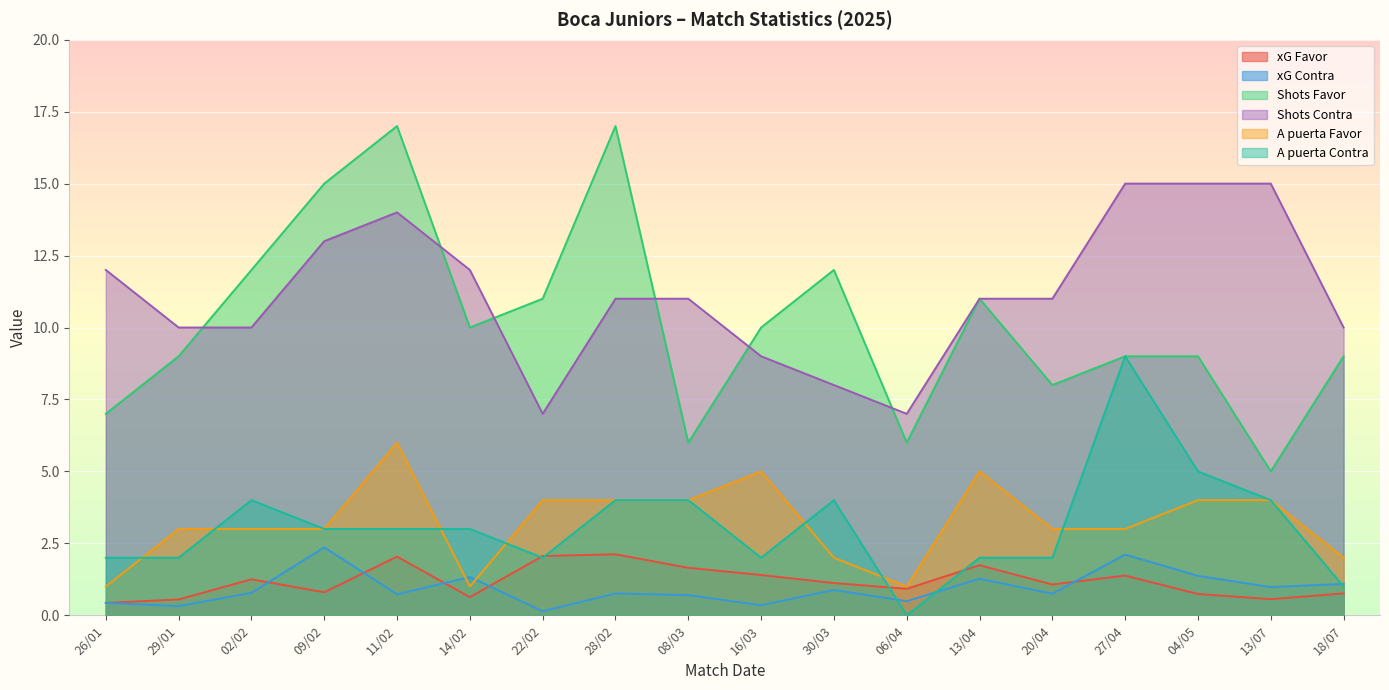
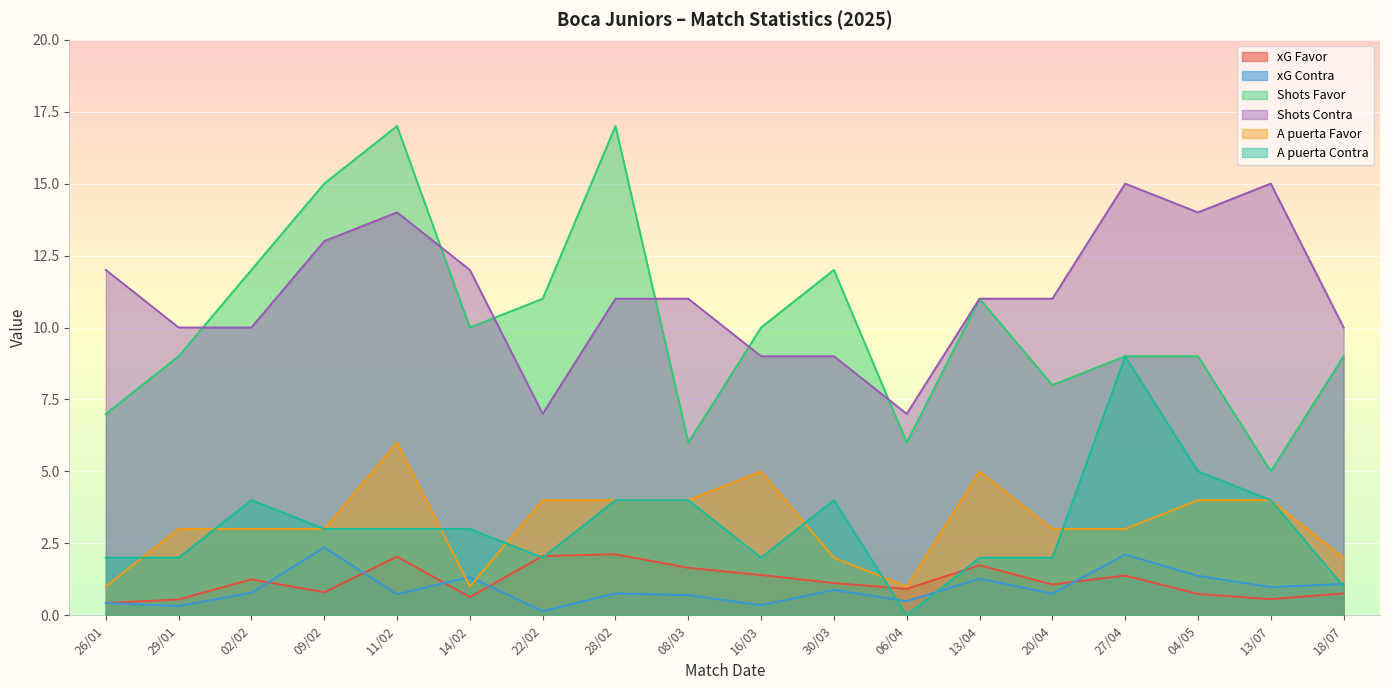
  {
    "xG Favor": {
      "29/01": 0.6,
      "02/02": 1.3,
      "09/02": 0.8,
      "11/02": 2,
      "14/02": 0.6,
      "28/02": 2.1,
      "08/03": 1.7,
      "16/03": 1.4,
      "30/03": 1.1,
      "13/04": 1.7,
      "20/04": 1,
      "27/04": 1.4,
      "04/05": 0.7,
      "13/07": 0.6,
      "18/07": 0.8
    },
    "Shots Contra": {
      "26/01": 12,
      "29/01": 10,
      "02/02": 10,
      "09/02": 13,
      "11/02": 14,
      "14/02": 12,
      "22/02": 7,
      "28/02": 11,
      "08/03": 11,
      "16/03": 9,
-     "30/03": 8,
+     "30/03": 9,
      "06/04": 7,
      "20/04": 11,
      "27/04": 15,
-     "04/05": 15,
+     "04/05": 14,
      "13/07": 15,
      "18/07": 10
    },
    "A puerta Favor": {
      "26/01": 1,
      "29/01": 3,
      "02/02": 3,
      "11/02": 6,
      "14/02": 1,
      "22/02": 4,
      "16/03": 5,
      "30/03": 2,
      "13/04": 5,
      "20/04": 3,
      "27/04": 3,
      "04/05": 4,
      "18/07": 2
    }
  }
